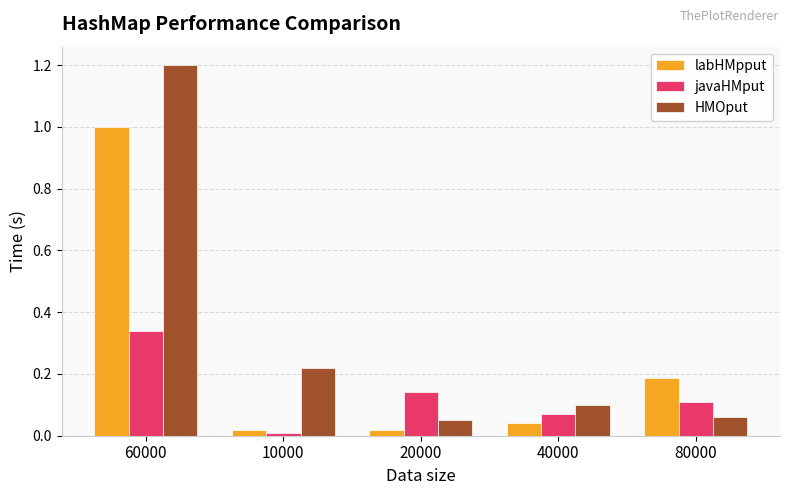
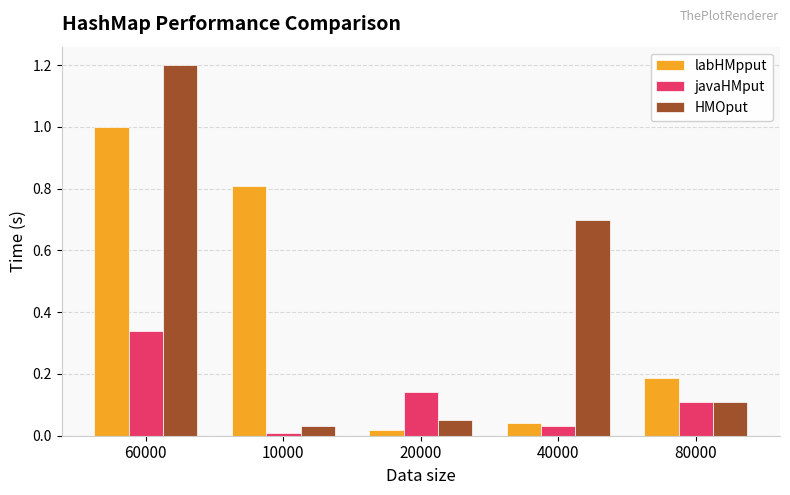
  {
    "labHMpput": {
      "60000": 1.00,
-     "10000": 0.02,
+     "10000": 0.81,
      "20000": 0.02,
      "40000": 0.04,
      "80000": 0.19
    },
    "javaHMput": {
      "60000": 0.34,
      "10000": 0.01,
      "20000": 0.14,
-     "40000": 0.07,
+     "40000": 0.03,
      "80000": 0.11
    },
    "HMOput": {
      "60000": 1.20,
-     "10000": 0.22,
+     "10000": 0.03,
      "20000": 0.05,
-     "40000": 0.1,
-     "80000": 0.06
+     "40000": 0.7,
+     "80000": 0.11
    }
  }
